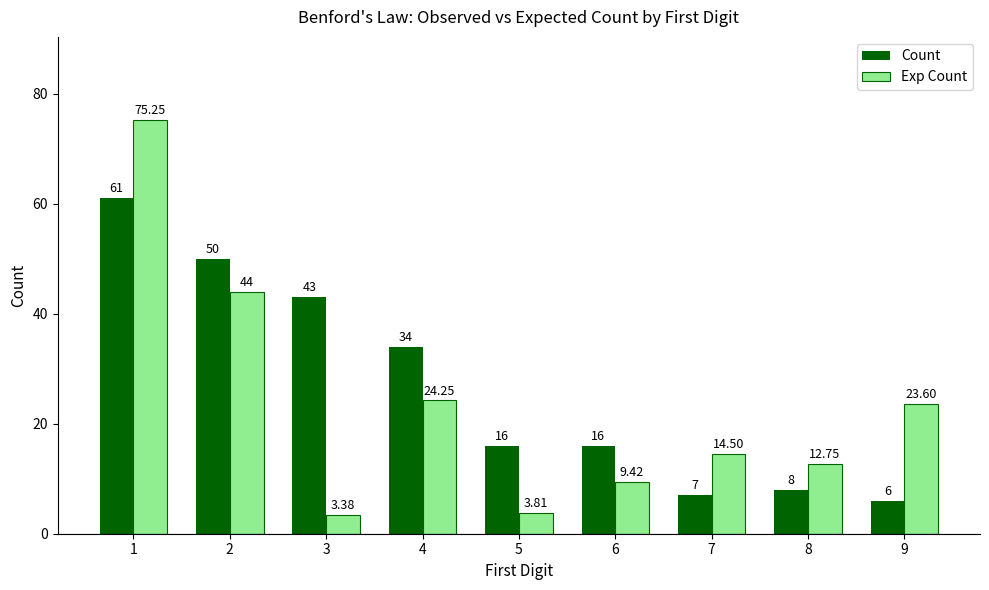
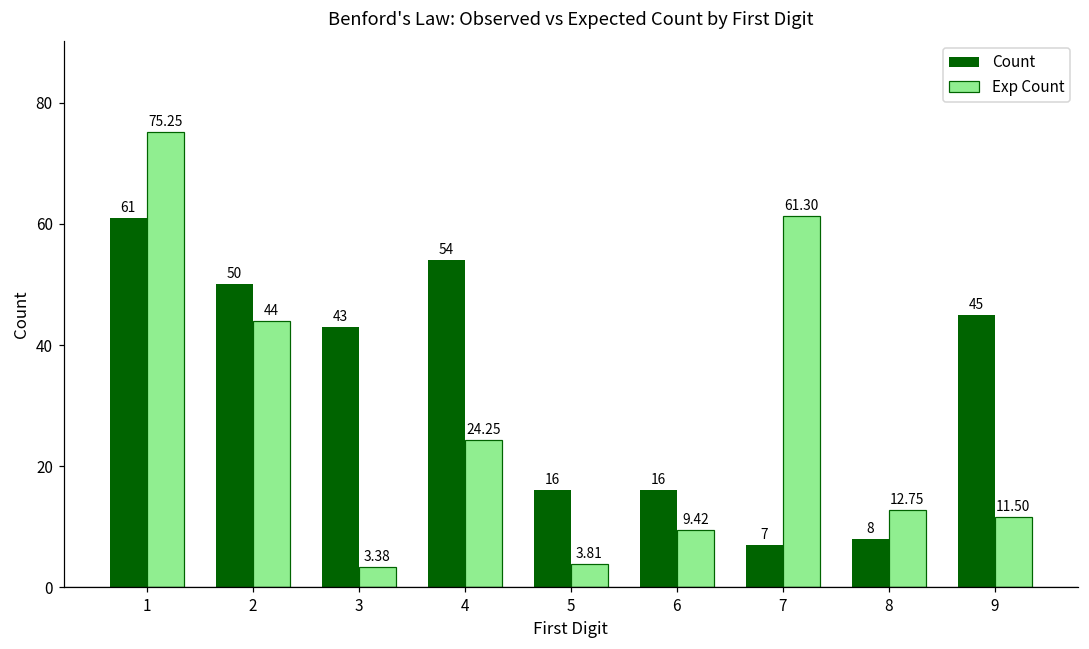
  {
    "Count": {
      "1": 61,
      "2": 50,
      "3": 43,
-     "4": 34,
+     "4": 54,
      "5": 16,
      "6": 16,
      "7": 7,
      "8": 8,
-     "9": 6
+     "9": 45
    },
    "Exp Count": {
      "1": 75.25,
      "2": 44,
      "3": 3.38,
      "4": 24.25,
      "5": 3.81,
      "6": 9.42,
-     "7": 14.50,
+     "7": 61.30,
      "8": 12.75,
-     "9": 23.60
+     "9": 11.50
    }
  }
